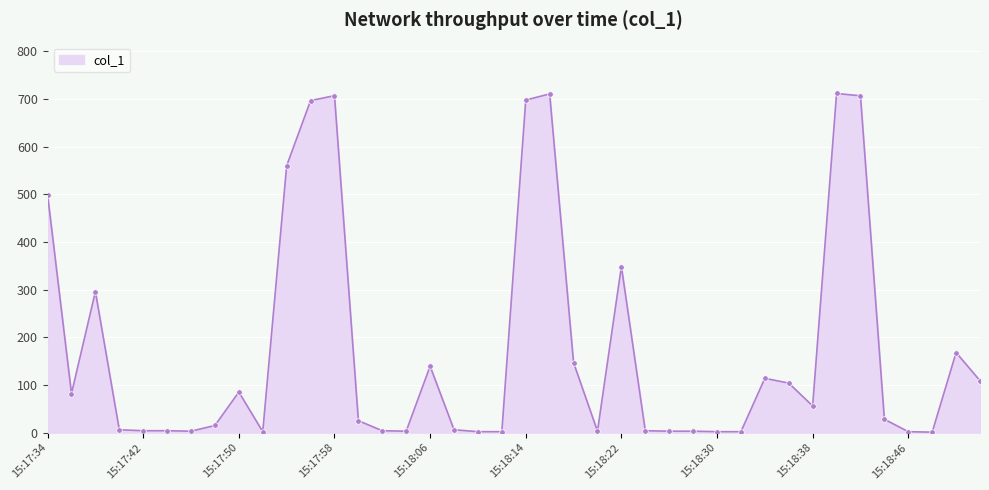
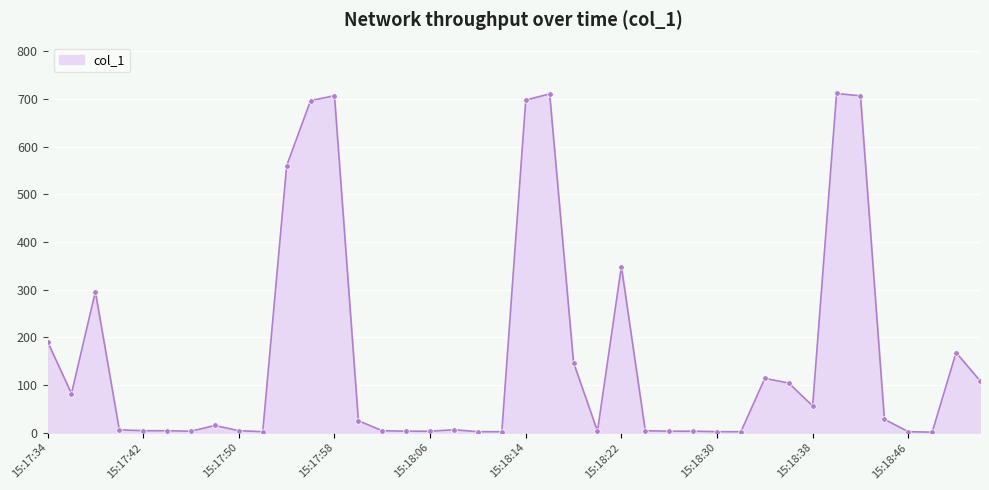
  {
-   "15:17:34": 500,
+   "15:17:34": 190,
    "15:17:42": 0,
-   "15:17:50": 90,
+   "15:17:50": 0,
    "15:17:58": 710,
-   "15:18:06": 140,
+   "15:18:06": 0,
    "15:18:14": 700,
    "15:18:22": 350,
    "15:18:30": 0,
    "15:18:38": 60,
    "15:18:46": 0
  }
